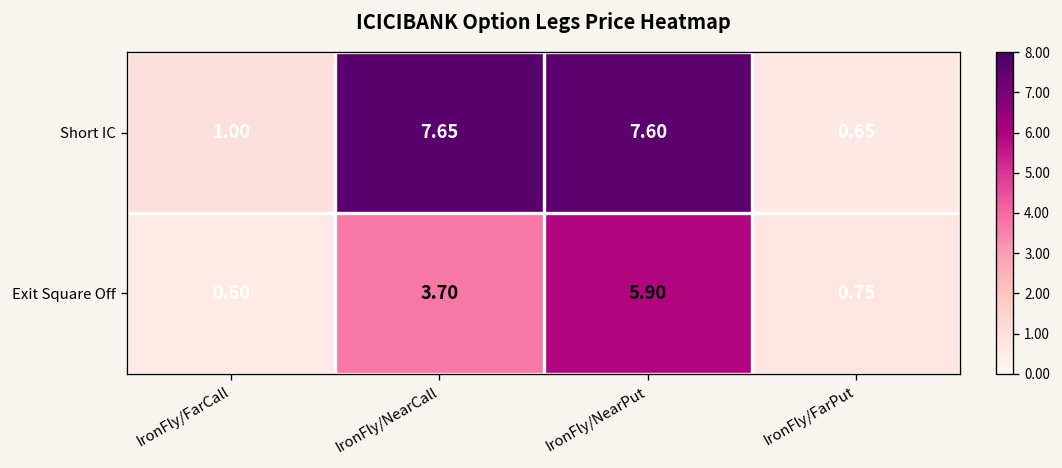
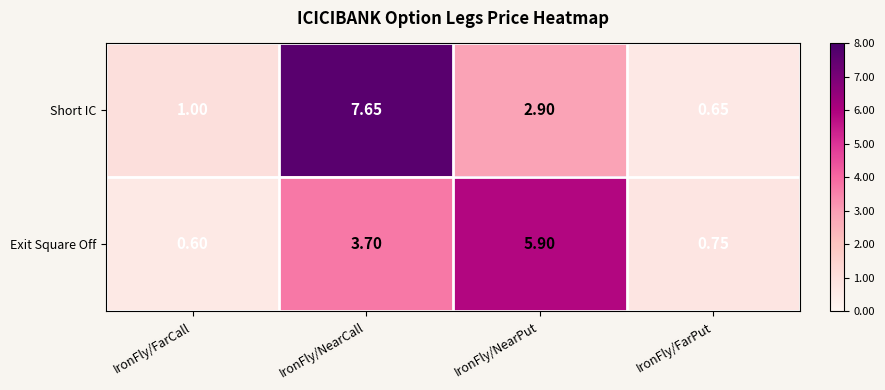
  {
    "Short IC": {
      "IronFly/NearCall": 7.65,
-     "IronFly/NearPut": 7.60
+     "IronFly/NearPut": 2.90
    },
    "Exit Square Off": {
      "IronFly/NearCall": 3.70,
      "IronFly/NearPut": 5.90
    }
  }
